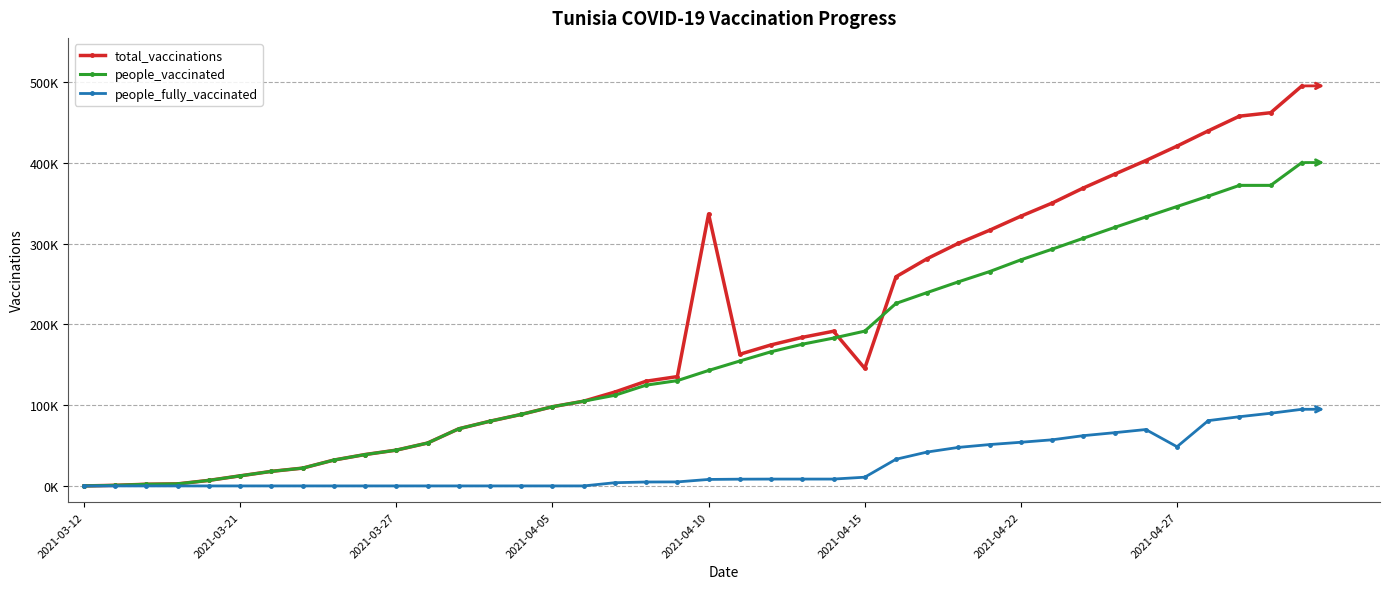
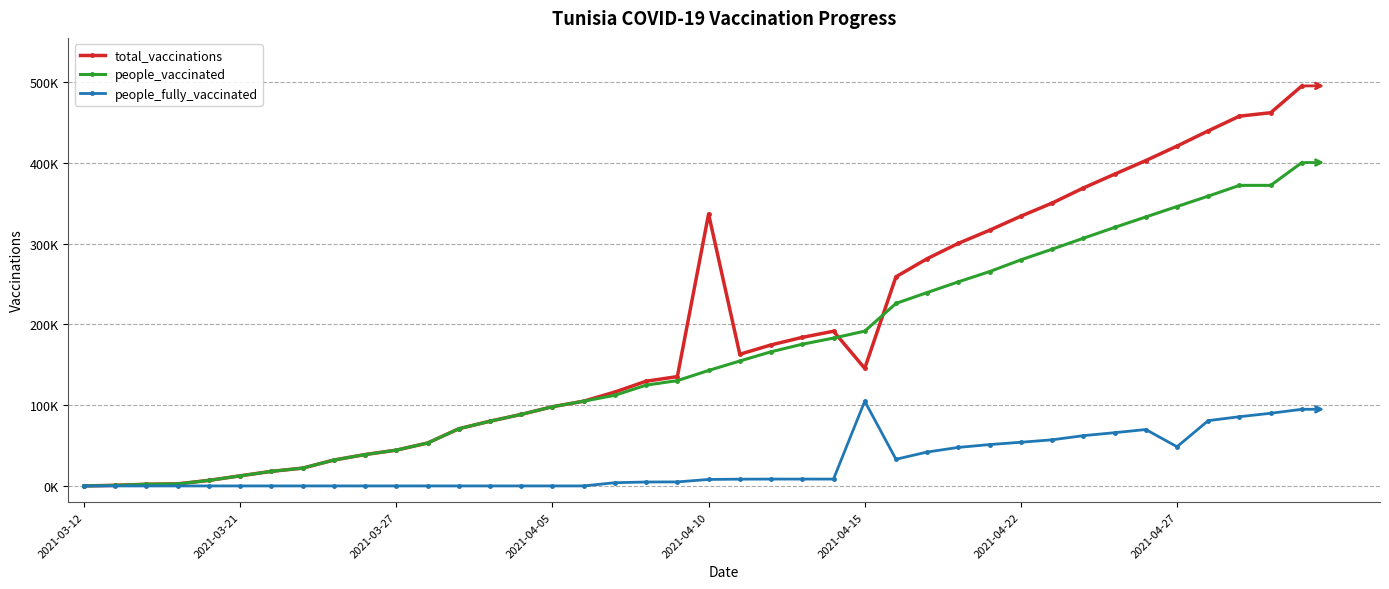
  {
    "total_vaccinations": {
      "2021-04-10": 340000,
      "2021-04-15": 150000,
      "2021-04-22": 330000,
      "2021-04-27": 420000
    },
    "people_vaccinated": {
      "2021-04-10": 140000,
      "2021-04-15": 190000,
      "2021-04-22": 280000,
      "2021-04-27": 350000
    },
    "people_fully_vaccinated": {
      "2021-03-21": 0,
      "2021-03-27": 0,
      "2021-04-05": 0,
      "2021-04-10": 10000,
-     "2021-04-15": 10000,
+     "2021-04-15": 100000,
      "2021-04-22": 50000,
      "2021-04-27": 50000
    }
  }
